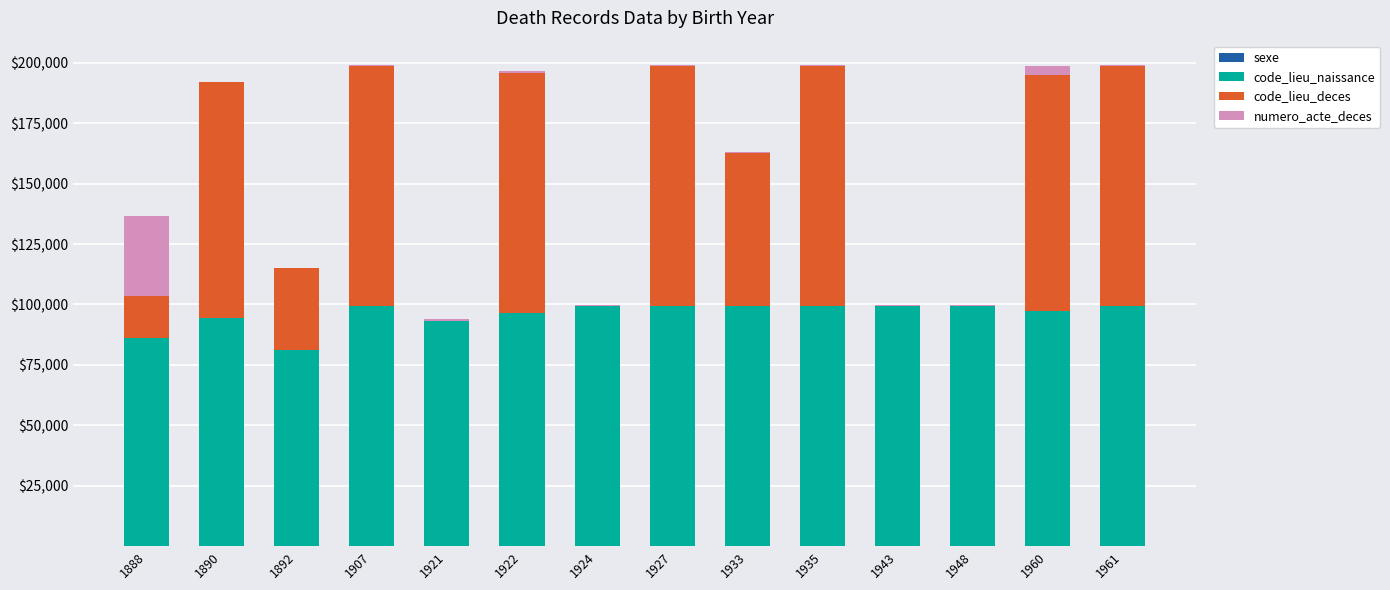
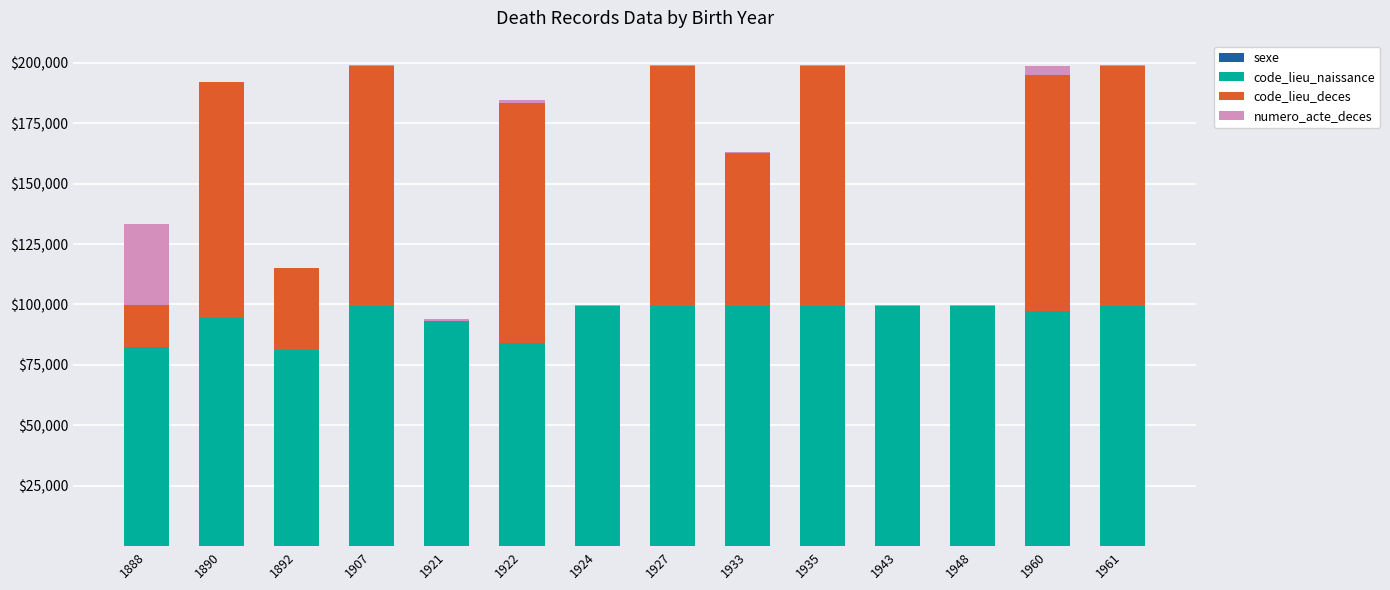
  {
    "code_lieu_naissance": {
-     "1888": "$86,000",
+     "1888": "$83,000",
      "1890": "$94,000",
      "1892": "$81,000",
      "1907": "$99,000",
      "1921": "$93,000",
-     "1922": "$96,000",
+     "1922": "$84,000",
      "1924": "$99,000",
      "1927": "$99,000",
      "1933": "$99,000",
      "1935": "$99,000",
      "1943": "$99,000",
      "1948": "$99,000",
      "1960": "$97,000",
      "1961": "$99,000"
    },
    "code_lieu_deces": {
      "1888": "$17,000",
      "1890": "$98,000",
      "1892": "$34,000",
      "1907": "$99,000",
      "1921": "$0",
      "1922": "$99,000",
      "1924": "$0",
      "1927": "$99,000",
      "1933": "$63,000",
      "1935": "$99,000",
      "1943": "$0",
      "1948": "$0",
      "1960": "$97,000",
      "1961": "$99,000"
    },
    "numero_acte_deces": {
      "1888": "$33,000",
      "1960": "$4,000"
    }
  }
